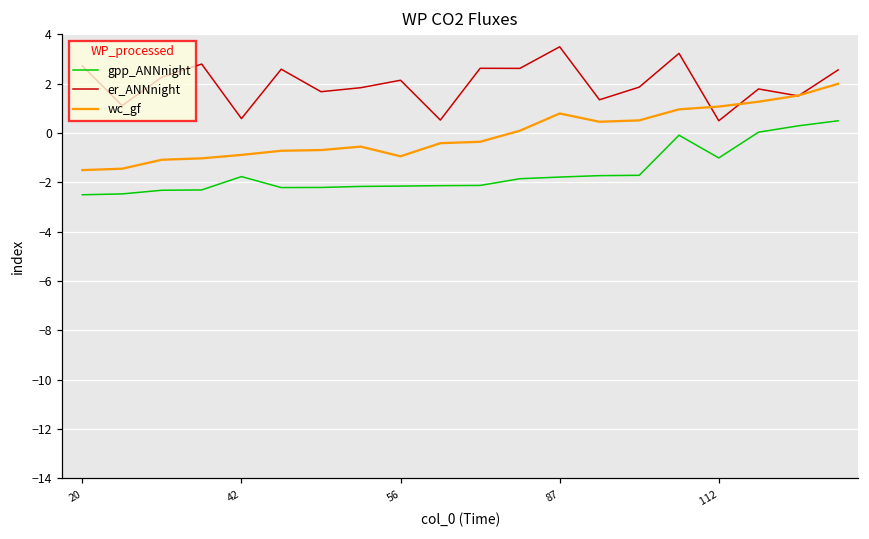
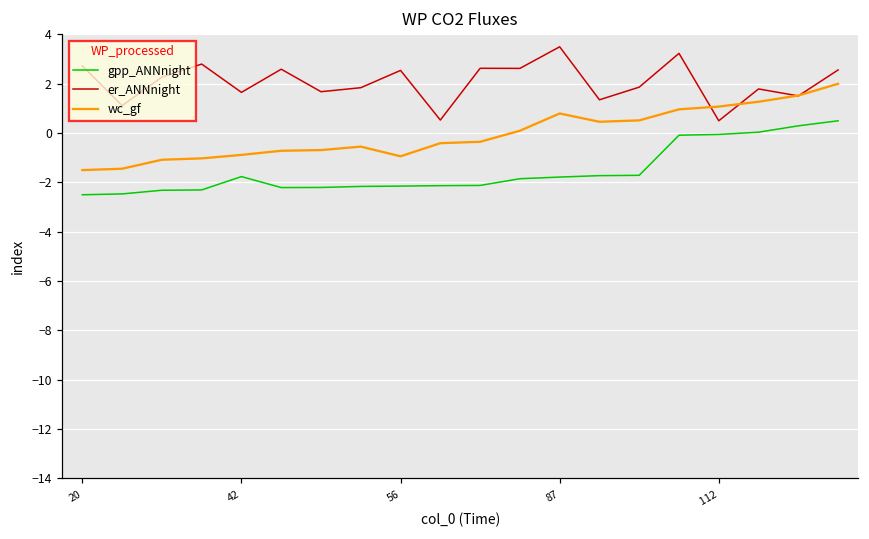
  {
    "gpp_ANNnight": {
      "20": -2.5,
      "42": -1.8,
      "56": -2.1,
      "87": -1.8,
-     "112": -1.0
+     "112": -0.1
    },
    "er_ANNnight": {
-     "42": 0.6,
-     "56": 2.1,
+     "42": 1.7,
+     "56": 2.5,
      "87": 3.5,
      "112": 0.5
    },
    "wc_gf": {
      "20": -1.5,
      "42": -0.9,
      "56": -0.9,
      "87": 0.8,
      "112": 1.1
    }
  }
